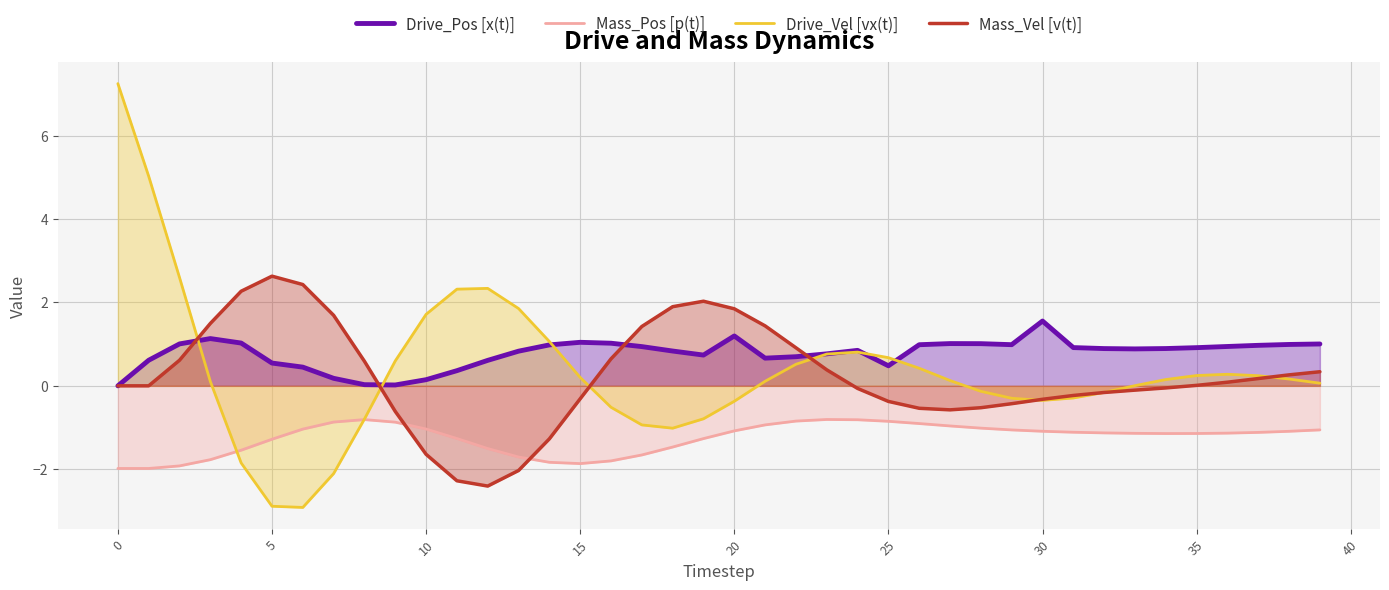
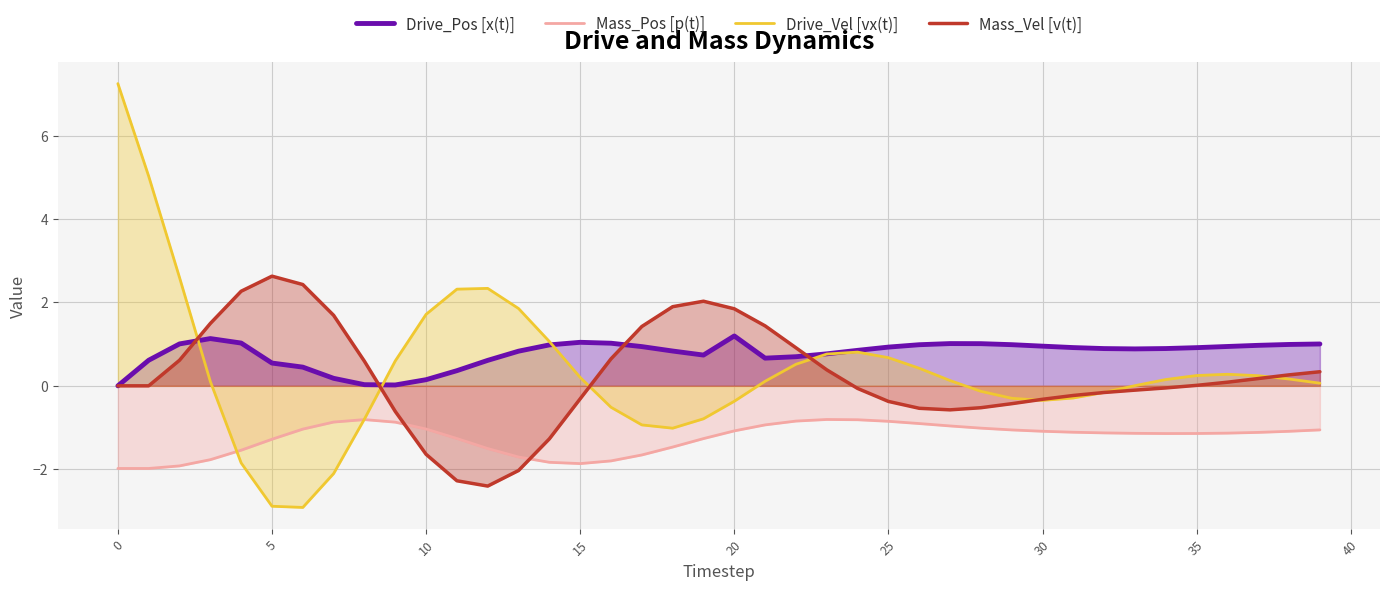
  {
    "Drive_Pos [x(t)]": {
      "5": 0.5,
      "10": 0.1,
      "15": 1.0,
      "20": 1.2,
-     "25": 0.5,
-     "30": 1.6,
+     "25": 0.9,
+     "30": 1.0,
      "35": 0.9
    }
  }
